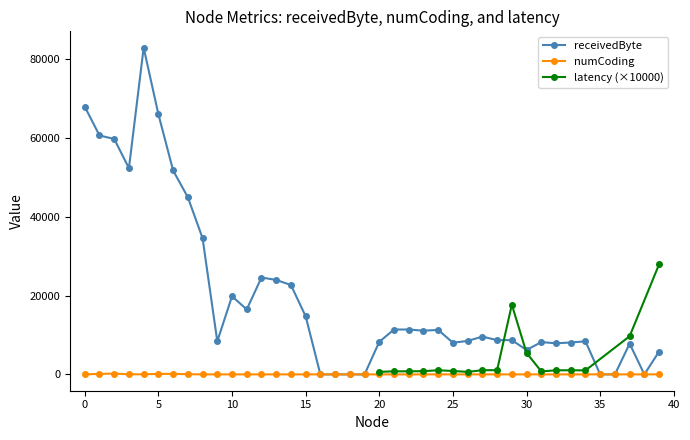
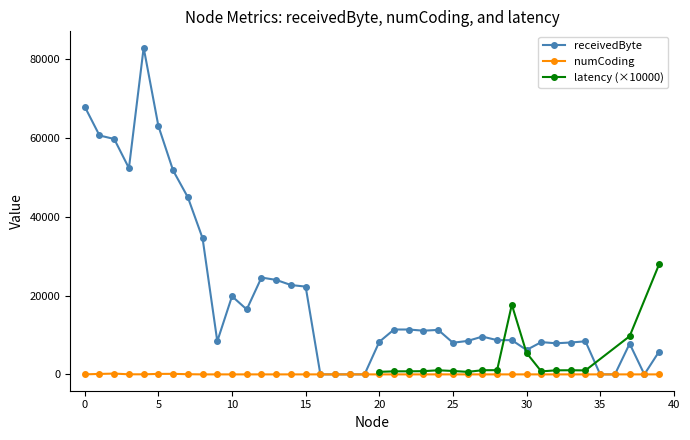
  {
    "receivedByte": {
      "0": 68000,
-     "5": 66000,
+     "5": 63000,
      "10": 20000,
-     "15": 15000,
+     "15": 22000,
      "20": 8000,
      "25": 8000,
      "30": 6000
    },
    "numCoding": {
      "0": 0,
      "5": 0,
      "10": 0,
      "15": 0,
      "25": 0,
      "30": 0
    },
    "latency (×10000)": {
      "25": 1000,
      "30": 5000
    }
  }
